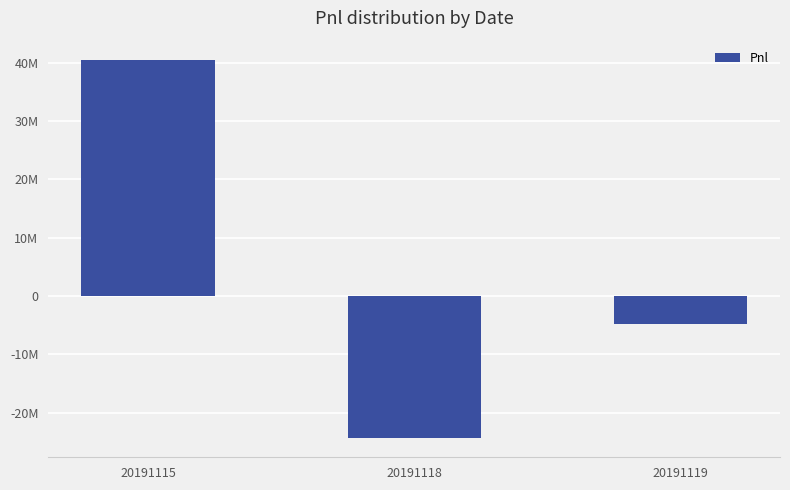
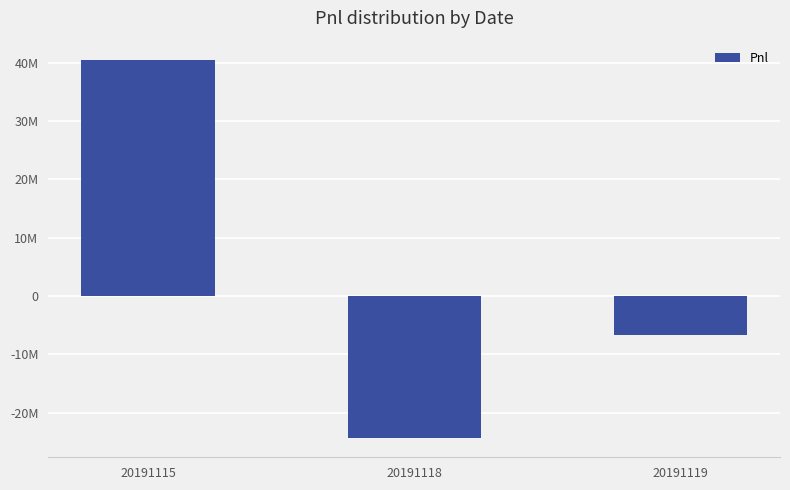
  {
    "20191115": 41000000,
    "20191118": -24000000,
-   "20191119": -5000000
+   "20191119": -7000000
  }
